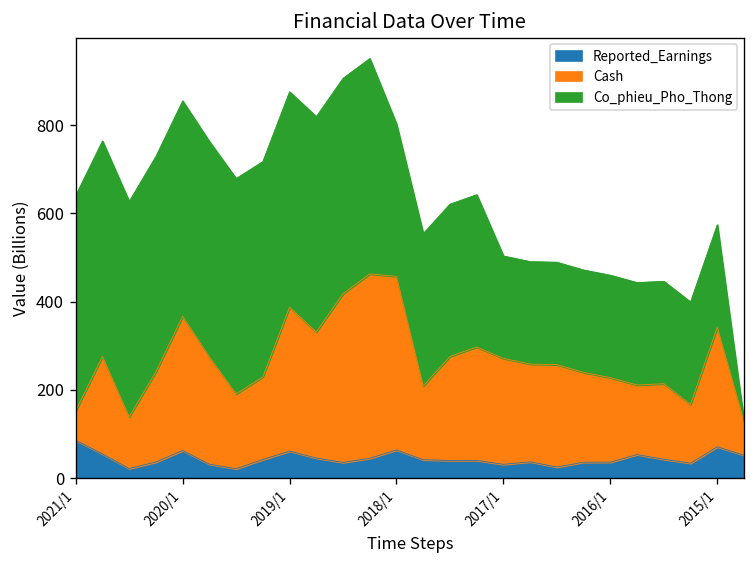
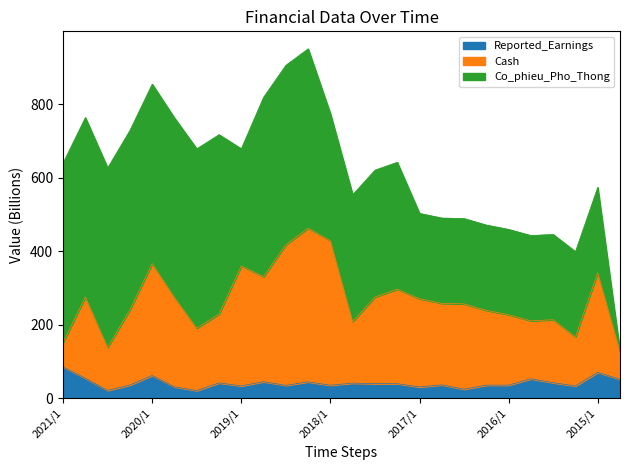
  {
    "Reported_Earnings": {
      "2021/1": 90,
      "2020/1": 60,
-     "2019/1": 60,
-     "2018/1": 60,
+     "2019/1": 30,
+     "2018/1": 40,
      "2017/1": 30,
      "2016/1": 40,
      "2015/1": 70
    },
    "Cash": {
      "2021/1": 150,
      "2020/1": 370,
      "2017/1": 270,
      "2016/1": 230,
      "2015/1": 340
    },
    "Co_phieu_Pho_Thong": {
      "2021/1": 490,
      "2020/1": 490,
-     "2019/1": 490,
+     "2019/1": 320,
      "2018/1": 350,
      "2017/1": 230,
      "2016/1": 230,
      "2015/1": 230
    }
  }
